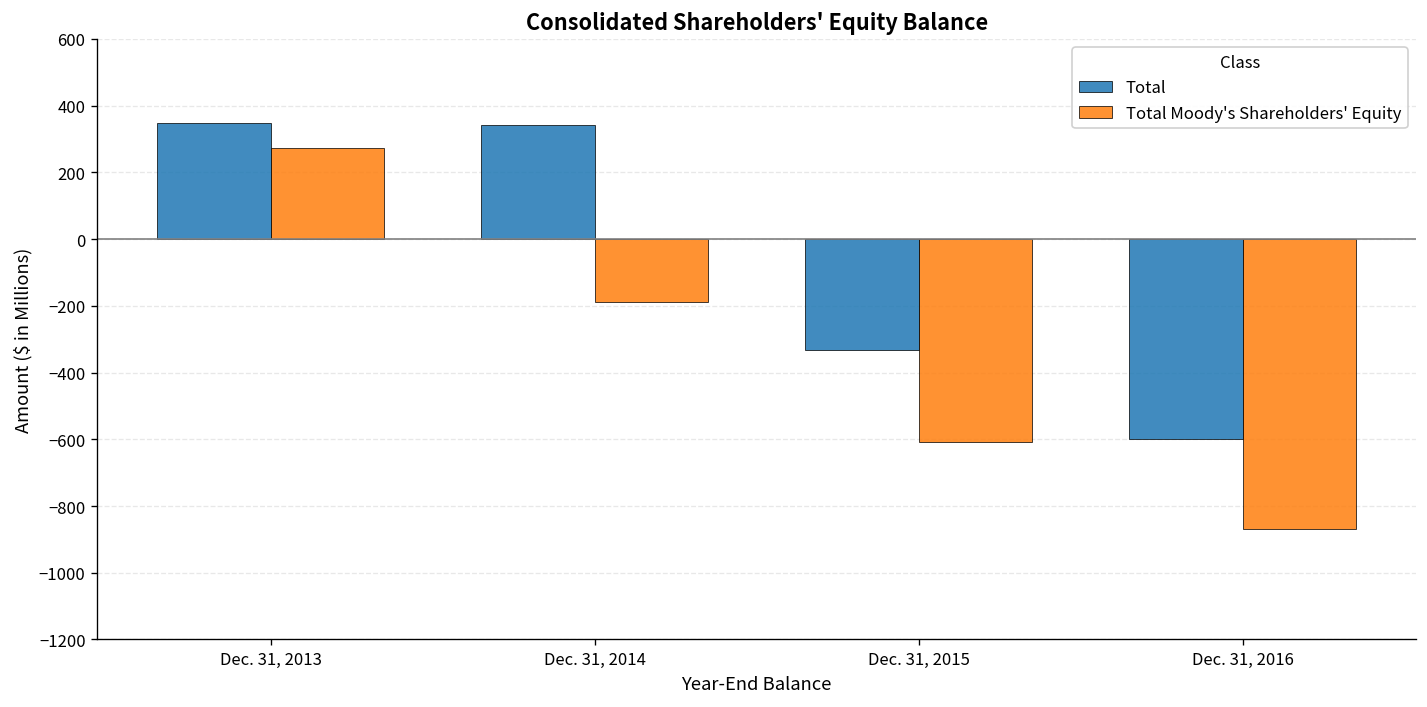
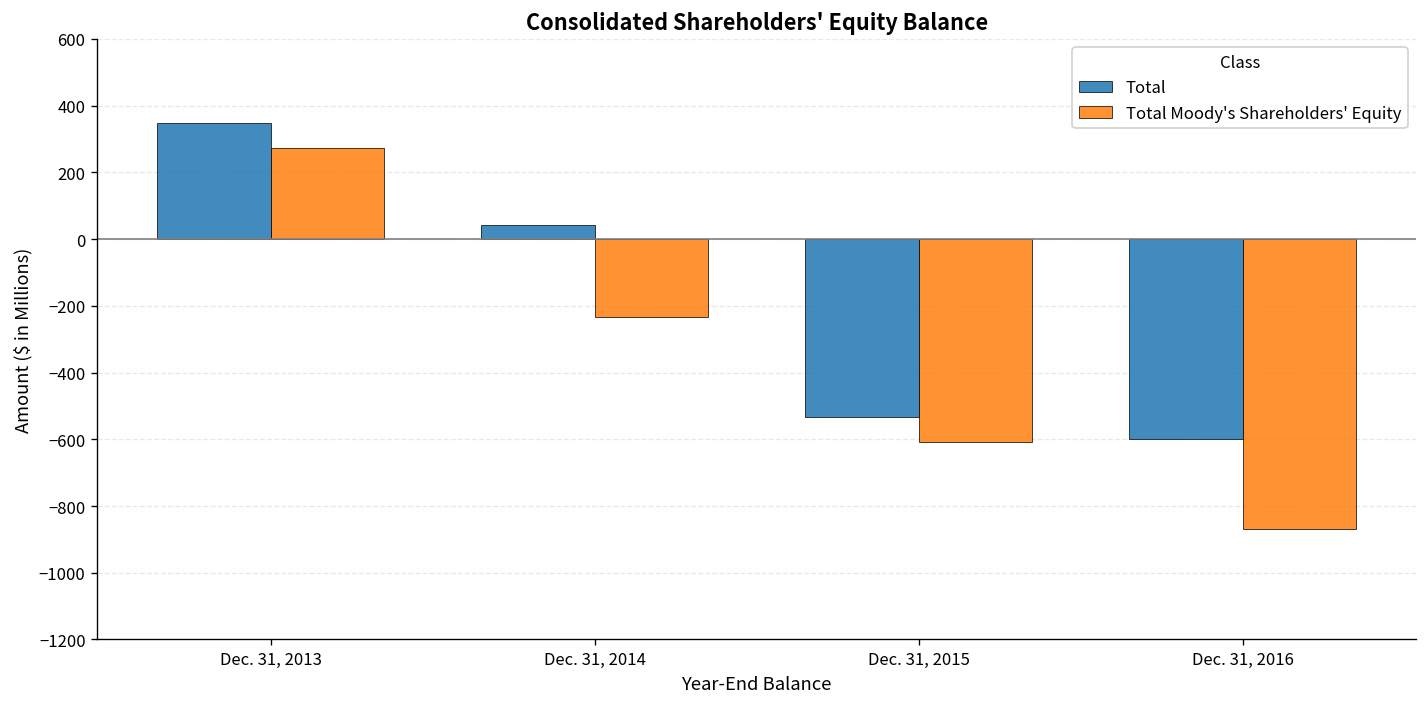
  {
    "Total": {
      "Dec. 31, 2013": 350,
-     "Dec. 31, 2014": 340,
-     "Dec. 31, 2015": -330,
+     "Dec. 31, 2014": 40,
+     "Dec. 31, 2015": -530,
      "Dec. 31, 2016": -600
    },
    "Total Moody's Shareholders' Equity": {
      "Dec. 31, 2013": 270,
-     "Dec. 31, 2014": -190,
+     "Dec. 31, 2014": -230,
      "Dec. 31, 2015": -610,
      "Dec. 31, 2016": -870
    }
  }
